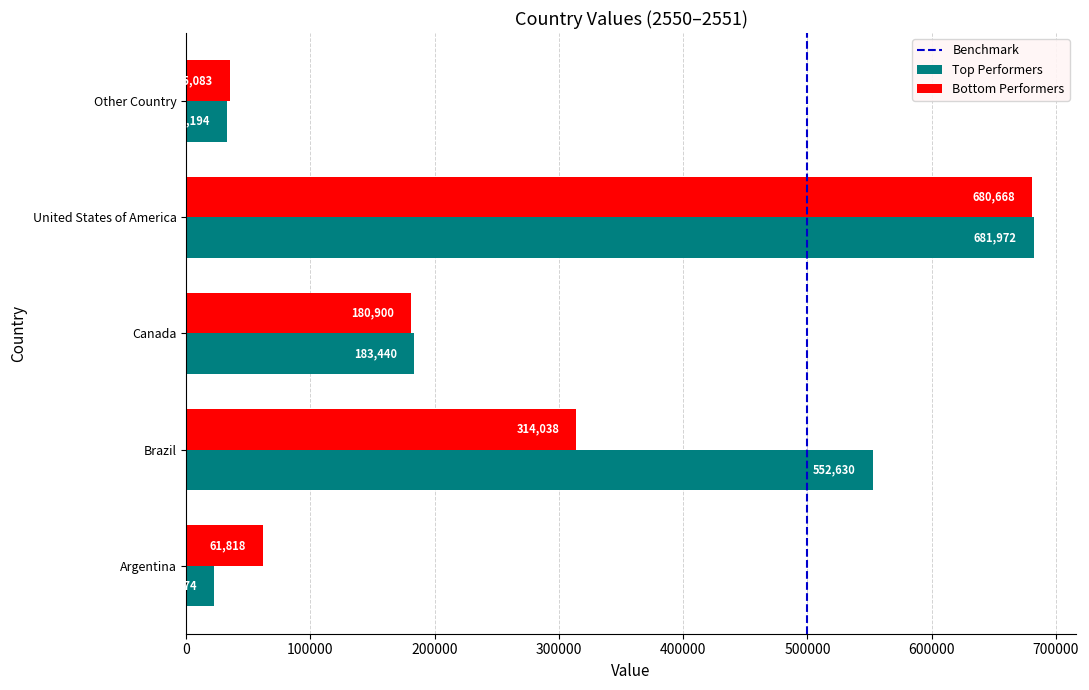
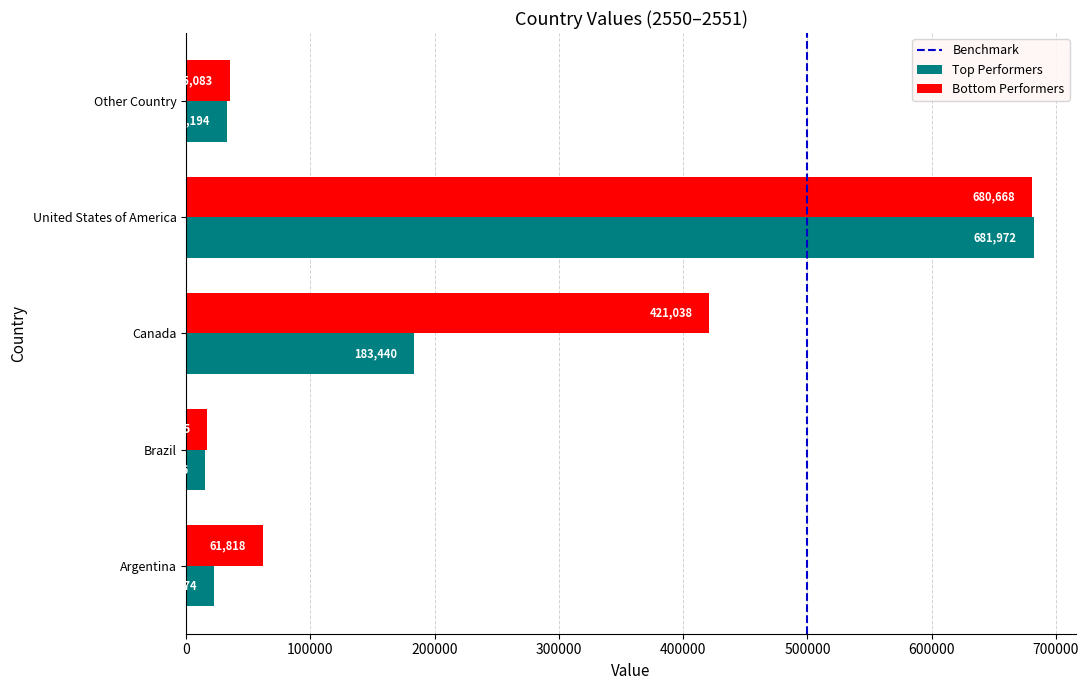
  {
    "Top Performers": {
-     "Brazil": "553000",
+     "Brazil": "15000",
      "Argentina": "22000"
    },
    "Bottom Performers": {
      "Other Country": "35,083",
      "United States of America": "680,668",
-     "Canada": "180,900",
-     "Brazil": "314000",
+     "Canada": "421,038",
+     "Brazil": "17000",
      "Argentina": "61,818"
    }
  }
